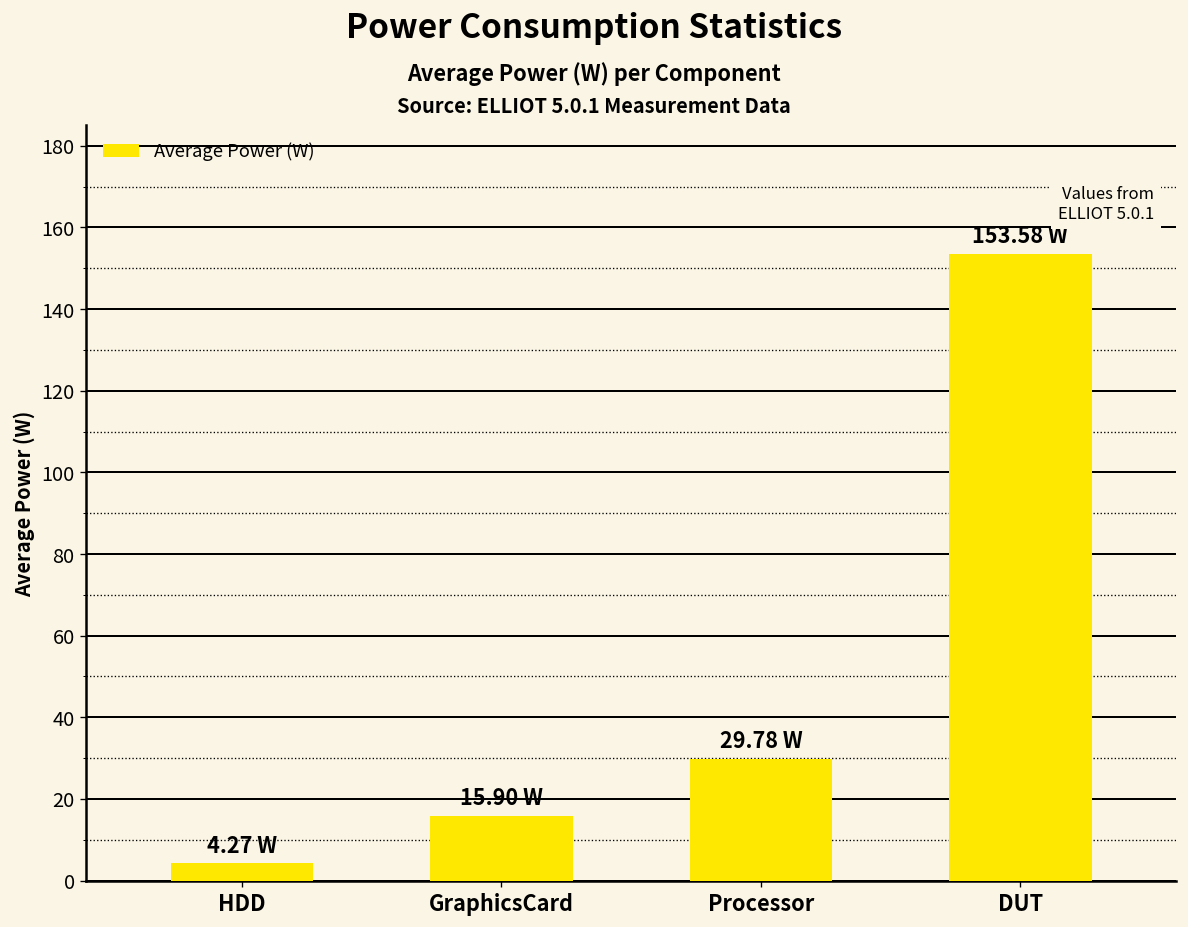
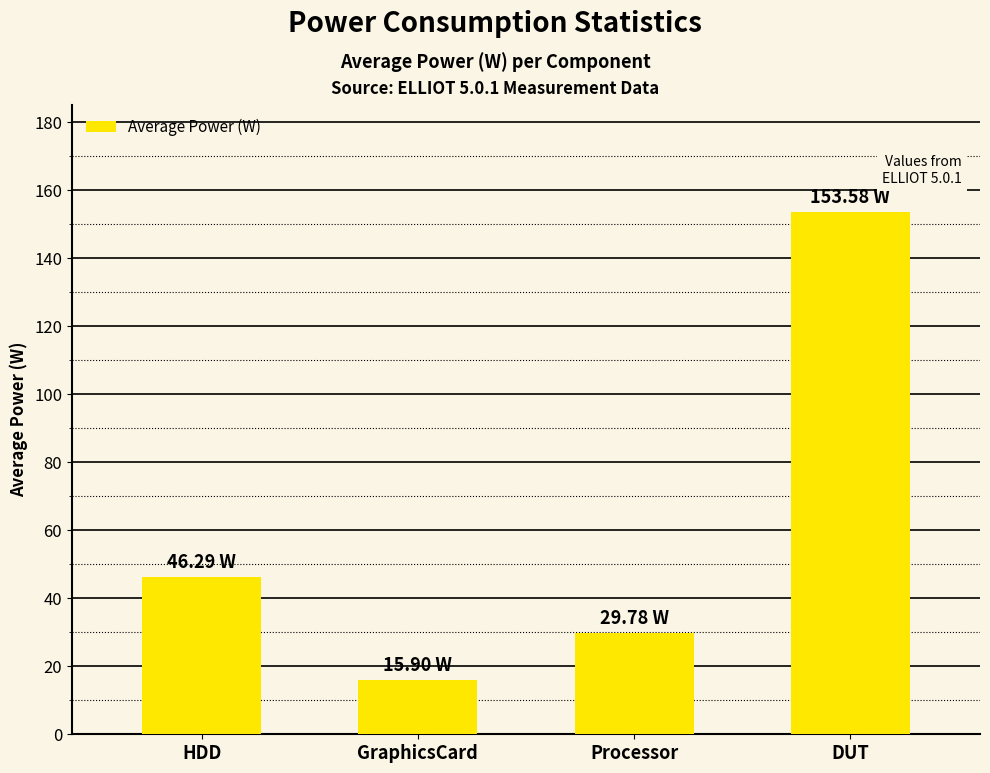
  {
-   "HDD": 4.27,
+   "HDD": 46.29,
    "GraphicsCard": 15.90,
    "Processor": 29.78
  }
